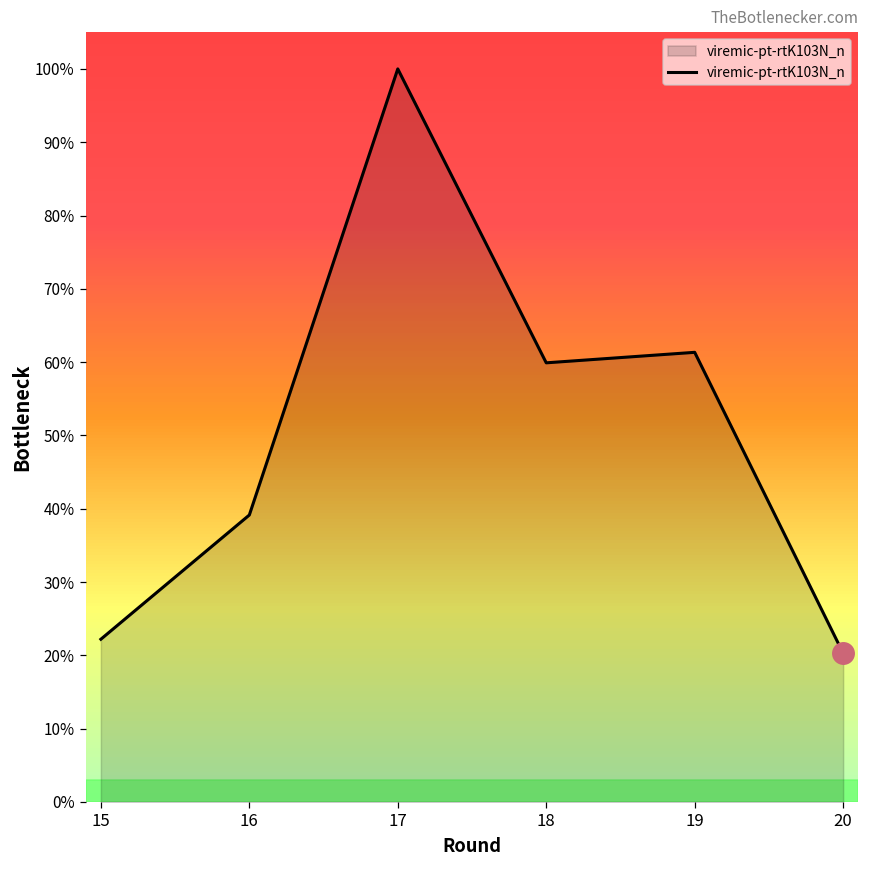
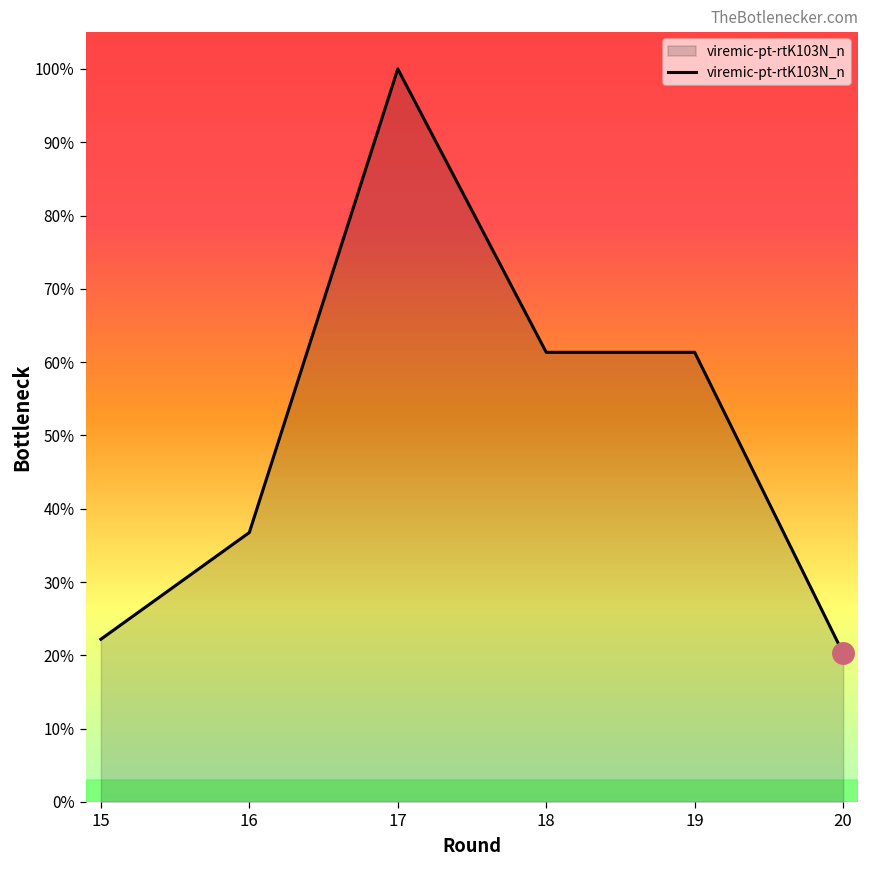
  {
    "viremic-pt-rtK103N_n": {
      "15": "22%",
-     "16": "39%",
+     "16": "37%",
      "17": "100%",
-     "18": "60%",
+     "18": "61%",
      "19": "61%"
    }
  }
